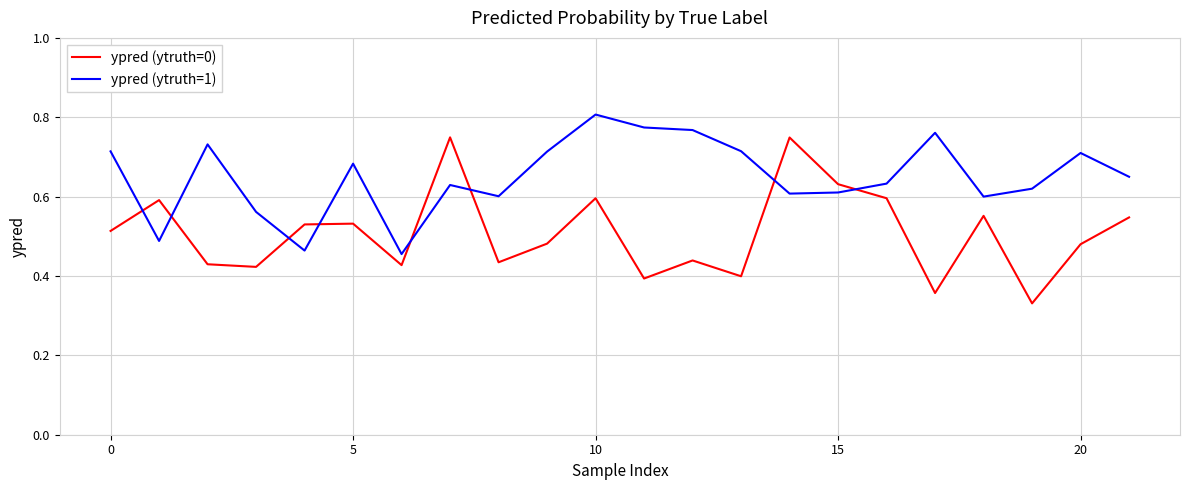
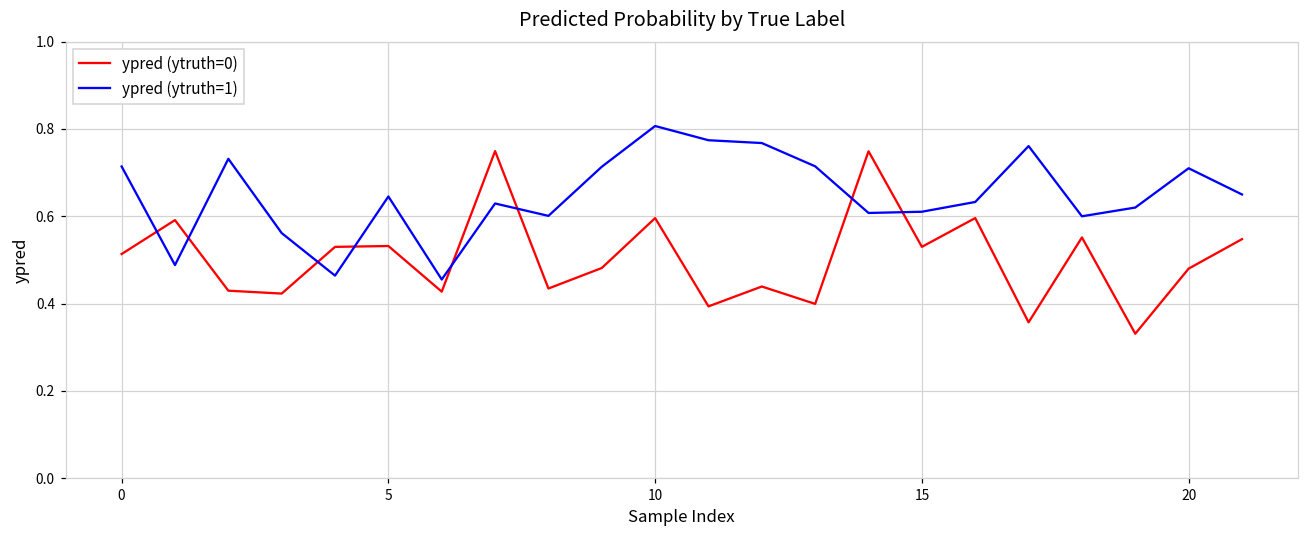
  {
    "ypred (ytruth=0)": {
      "0": 0.51,
      "5": 0.53,
      "10": 0.60,
-     "15": 0.63,
+     "15": 0.53,
      "20": 0.48
    },
    "ypred (ytruth=1)": {
      "0": 0.71,
-     "5": 0.68,
+     "5": 0.65,
      "10": 0.81,
      "15": 0.61,
      "20": 0.71
    }
  }
